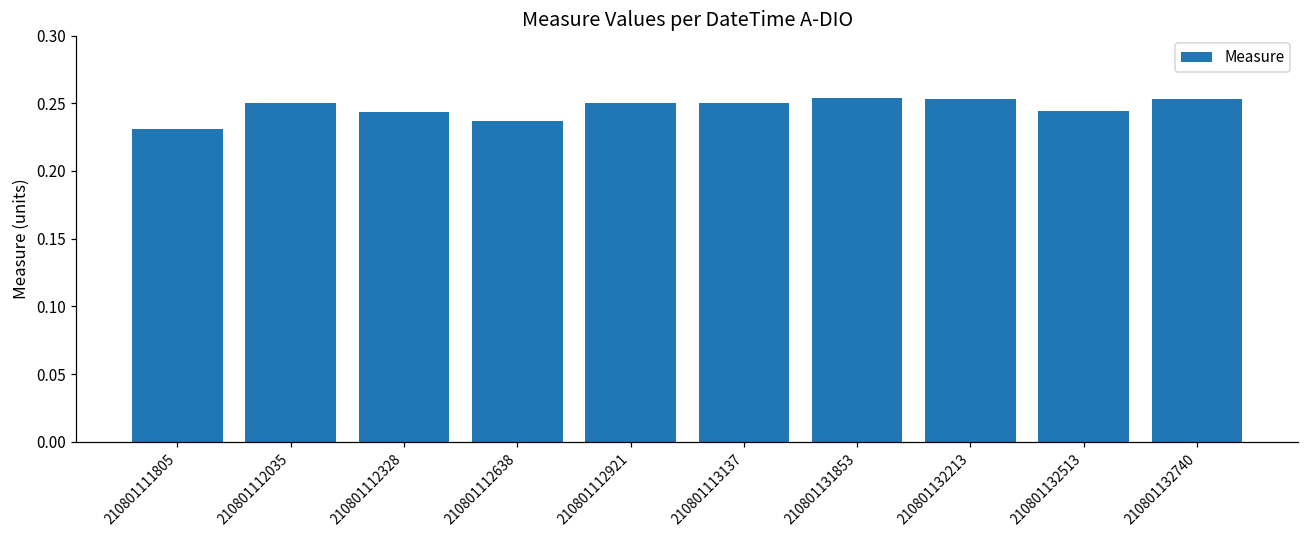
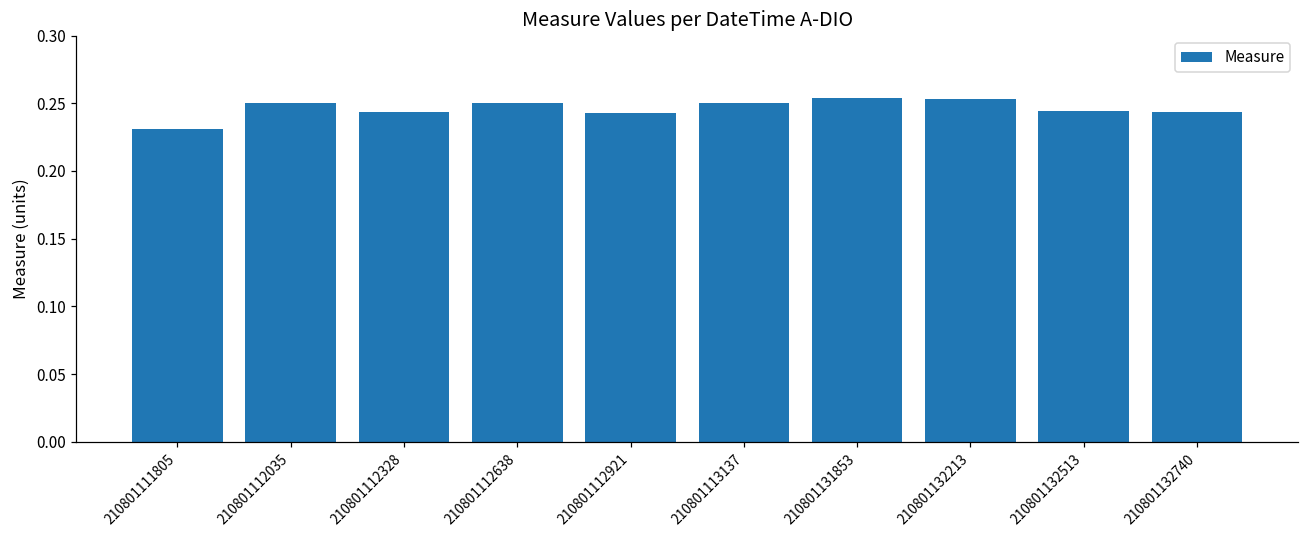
  {
    "210801111805": 0.231,
    "210801112035": 0.250,
    "210801112328": 0.243,
-   "210801112638": 0.237,
-   "210801112921": 0.250,
+   "210801112638": 0.250,
+   "210801112921": 0.243,
    "210801113137": 0.250,
    "210801131853": 0.254,
    "210801132213": 0.253,
    "210801132513": 0.244,
-   "210801132740": 0.253
+   "210801132740": 0.243
  }
